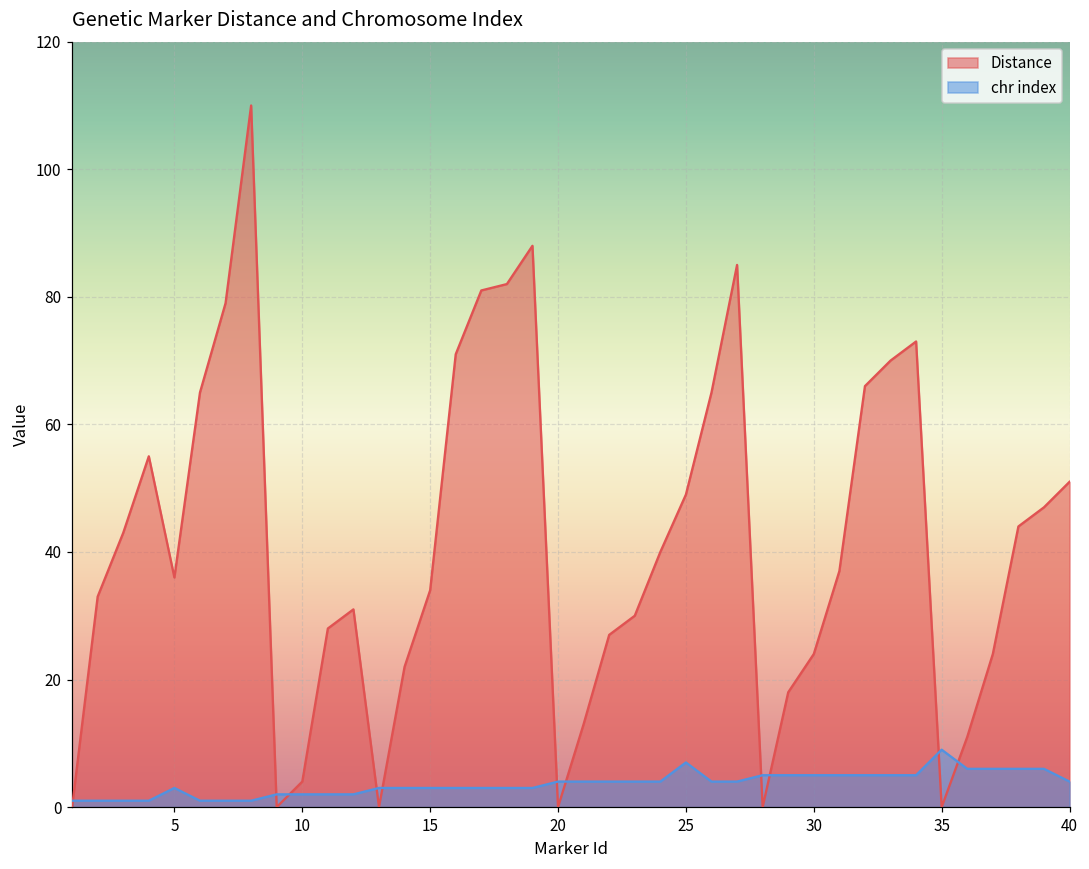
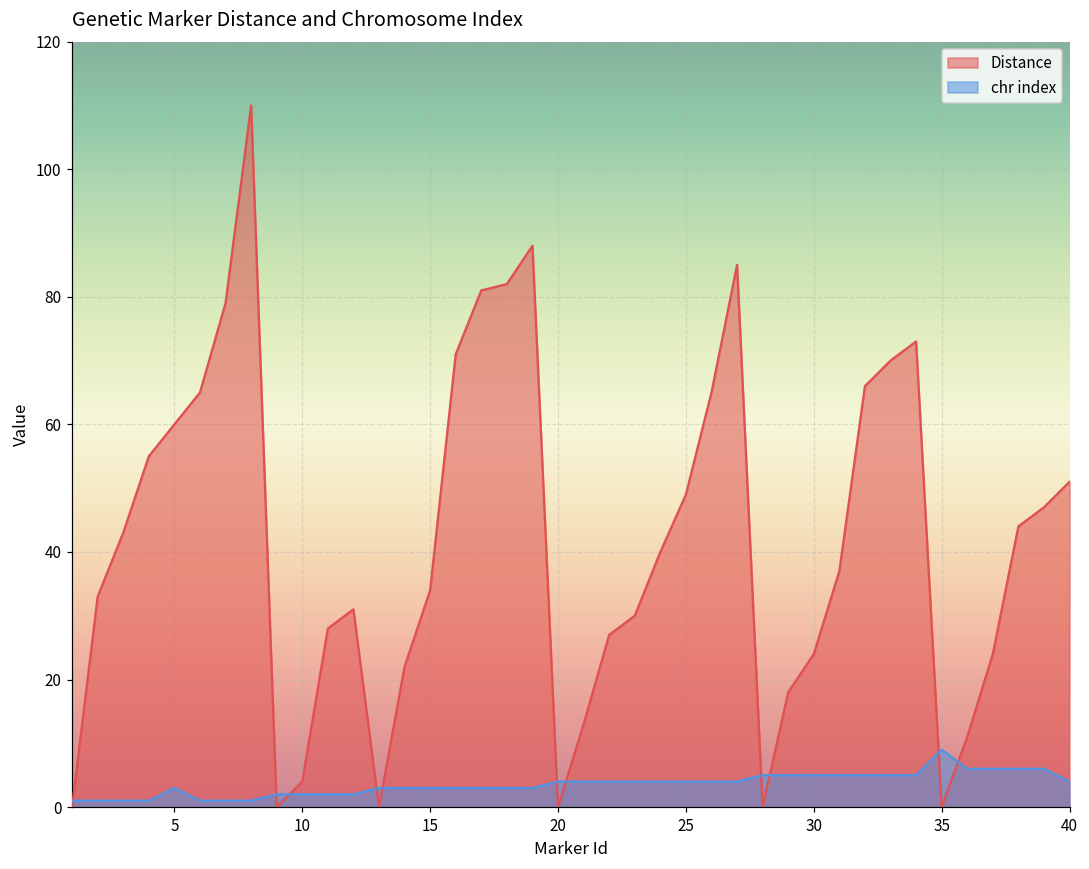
  {
    "Distance": {
-     "5": 36,
+     "5": 60,
      "10": 4,
      "15": 34,
      "20": 0,
      "25": 49,
      "30": 24,
      "35": 0,
      "40": 51
    },
    "chr index": {
      "5": 3,
      "10": 2,
      "15": 3,
      "20": 4,
-     "25": 7,
+     "25": 4,
      "30": 5,
      "35": 9,
      "40": 4
    }
  }
